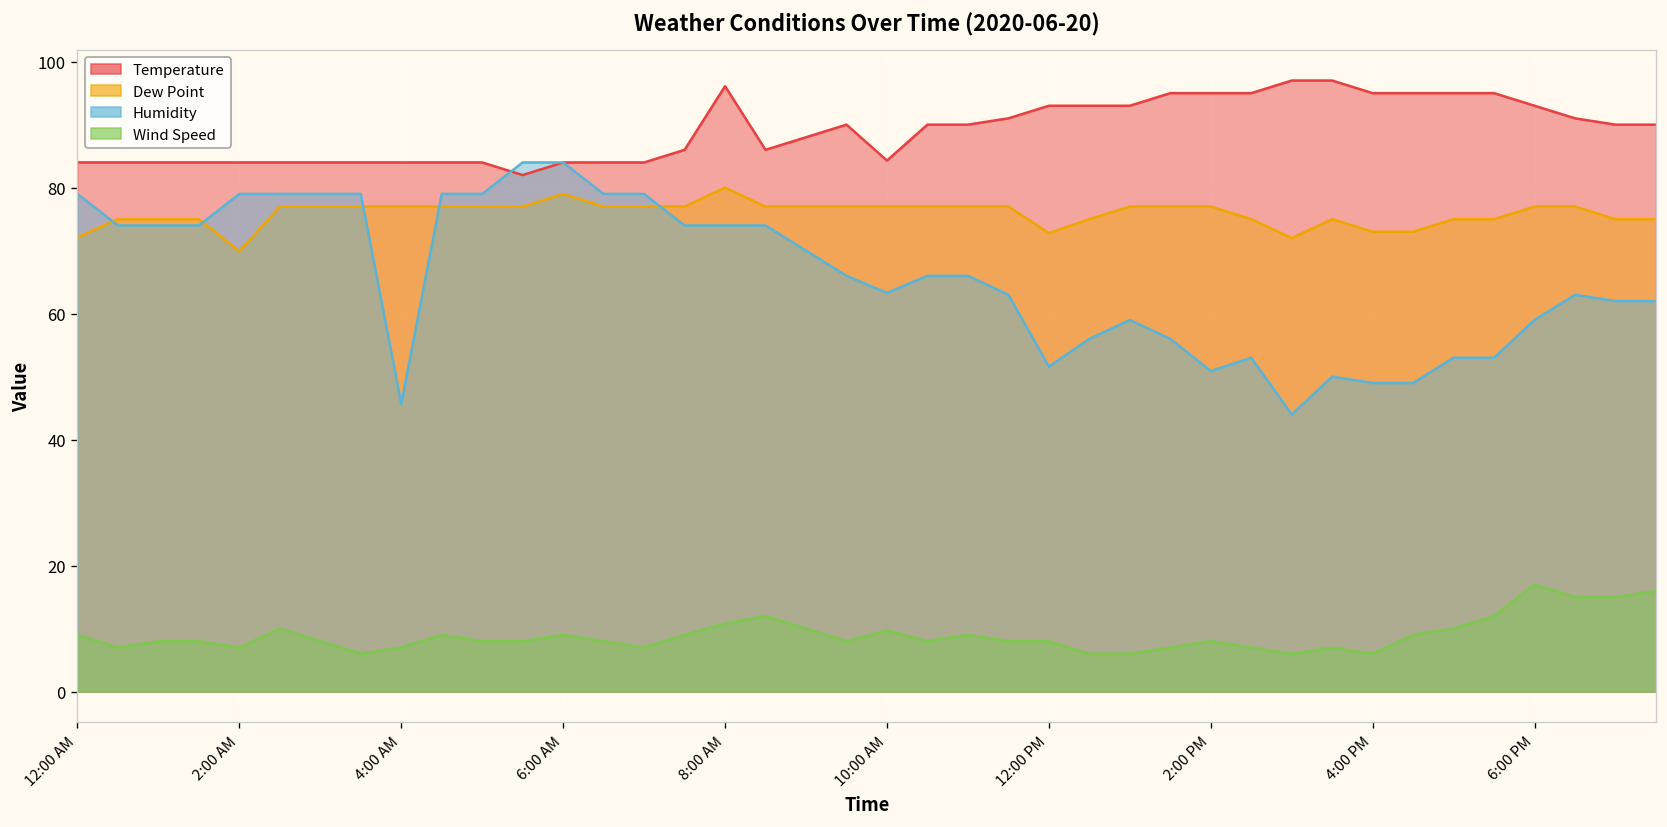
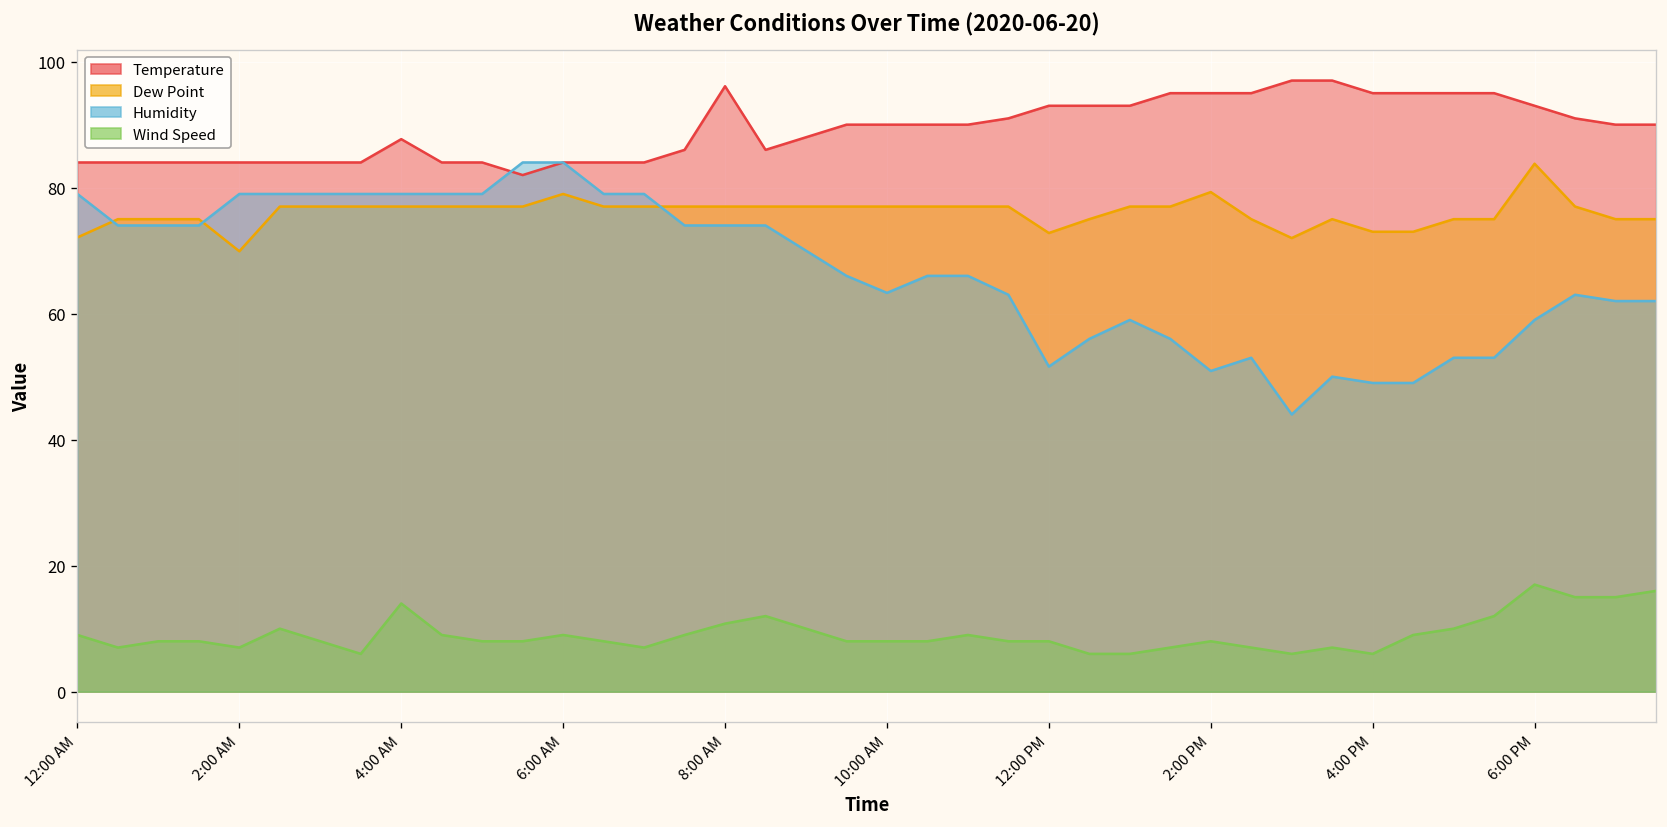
  {
    "Temperature": {
      "12:00 AM": 84,
      "2:00 AM": 84,
-     "4:00 AM": 84,
+     "4:00 AM": 88,
      "8:00 AM": 96,
-     "10:00 AM": 84,
+     "10:00 AM": 90,
      "12:00 PM": 93,
      "2:00 PM": 95,
      "4:00 PM": 95,
      "6:00 PM": 93
    },
    "Dew Point": {
      "12:00 AM": 72,
      "2:00 AM": 70,
      "4:00 AM": 77,
      "6:00 AM": 79,
-     "8:00 AM": 80,
+     "8:00 AM": 77,
      "10:00 AM": 77,
      "12:00 PM": 73,
-     "2:00 PM": 77,
+     "2:00 PM": 79,
      "4:00 PM": 73,
-     "6:00 PM": 77
+     "6:00 PM": 84
    },
    "Humidity": {
      "12:00 AM": 79,
      "2:00 AM": 79,
-     "4:00 AM": 46,
+     "4:00 AM": 79,
      "8:00 AM": 74,
      "10:00 AM": 63,
      "12:00 PM": 52,
      "2:00 PM": 51,
      "4:00 PM": 49,
      "6:00 PM": 59
    },
    "Wind Speed": {
      "12:00 AM": 9,
      "2:00 AM": 7,
-     "4:00 AM": 7,
+     "4:00 AM": 14,
      "6:00 AM": 9,
      "8:00 AM": 11,
-     "10:00 AM": 10,
+     "10:00 AM": 8,
      "12:00 PM": 8,
      "2:00 PM": 8,
      "4:00 PM": 6,
      "6:00 PM": 17
    }
  }
